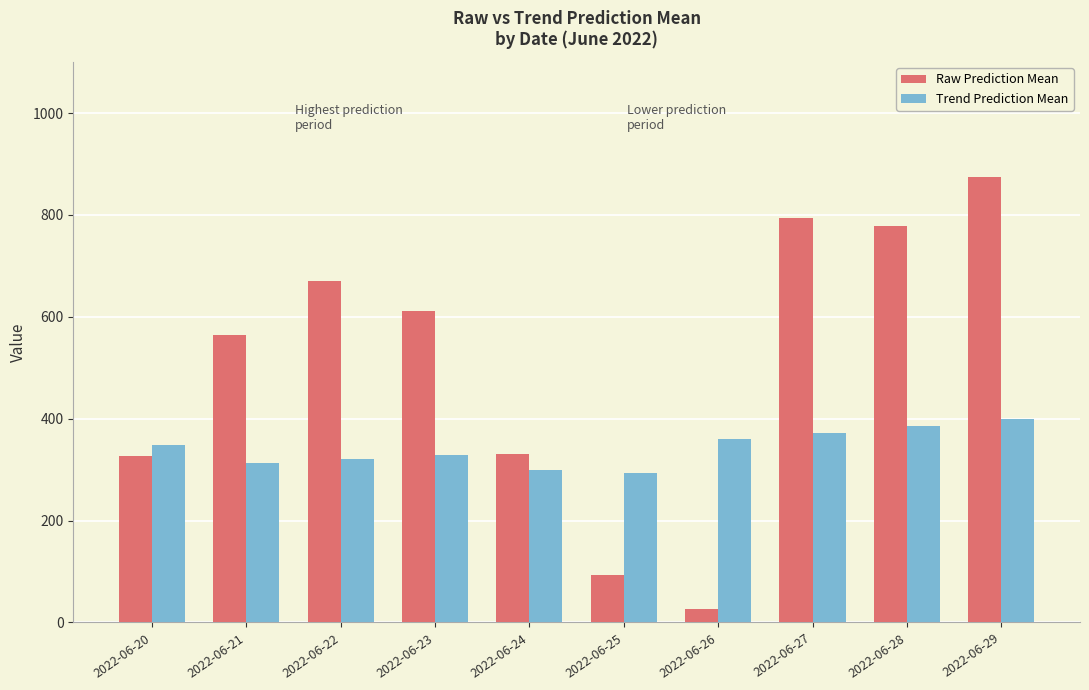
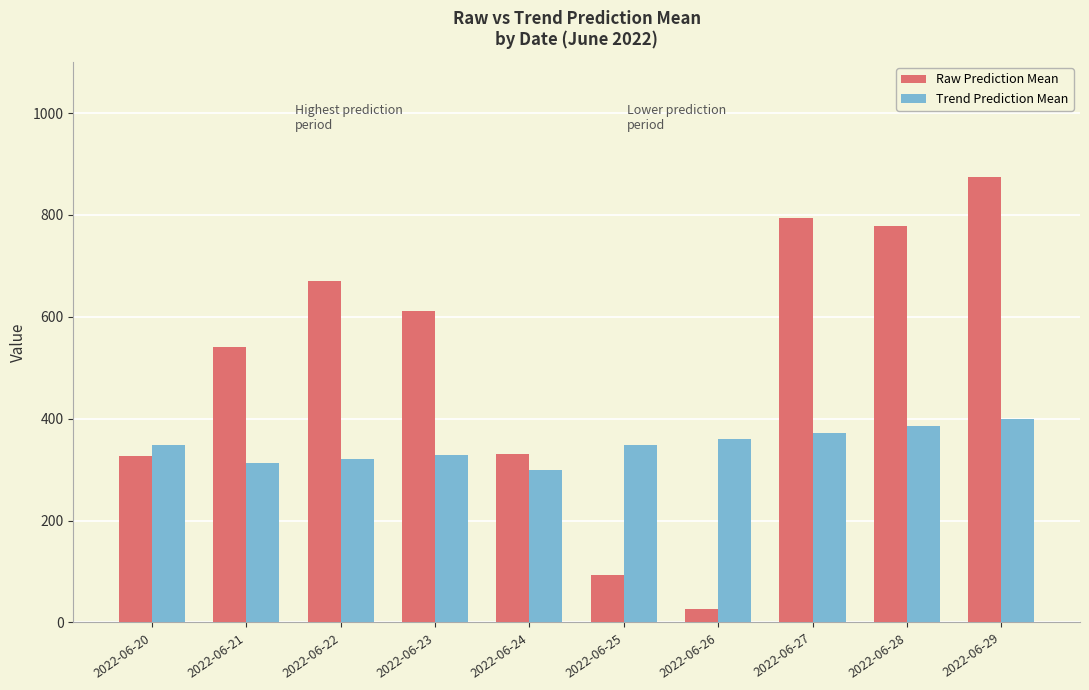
  {
    "Raw Prediction Mean": {
      "2022-06-20": 330,
-     "2022-06-21": 570,
+     "2022-06-21": 540,
      "2022-06-22": 670,
      "2022-06-23": 610,
      "2022-06-24": 330,
      "2022-06-25": 90,
      "2022-06-26": 30,
      "2022-06-27": 790,
      "2022-06-28": 780,
      "2022-06-29": 870
    },
    "Trend Prediction Mean": {
      "2022-06-20": 350,
      "2022-06-21": 310,
      "2022-06-22": 320,
      "2022-06-23": 330,
      "2022-06-24": 300,
-     "2022-06-25": 290,
+     "2022-06-25": 350,
      "2022-06-26": 360,
      "2022-06-27": 370,
      "2022-06-28": 390,
      "2022-06-29": 400
    }
  }
